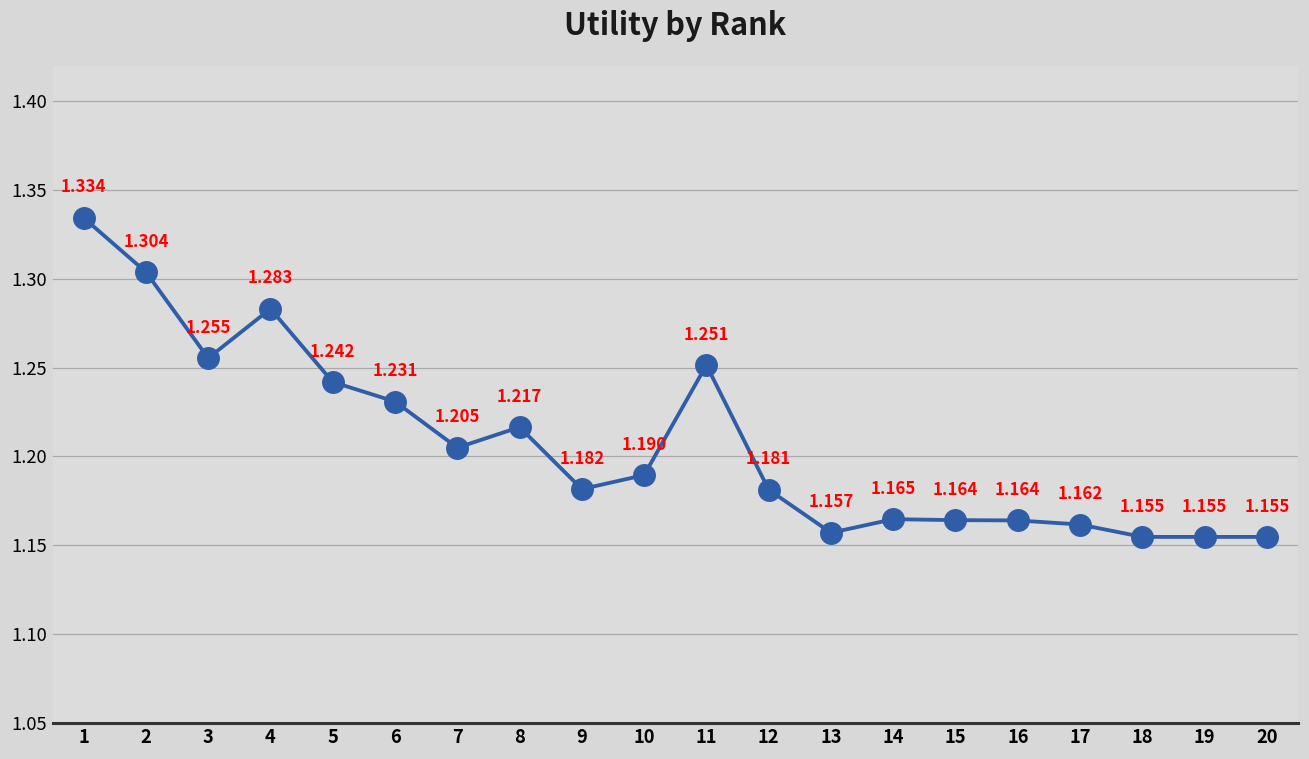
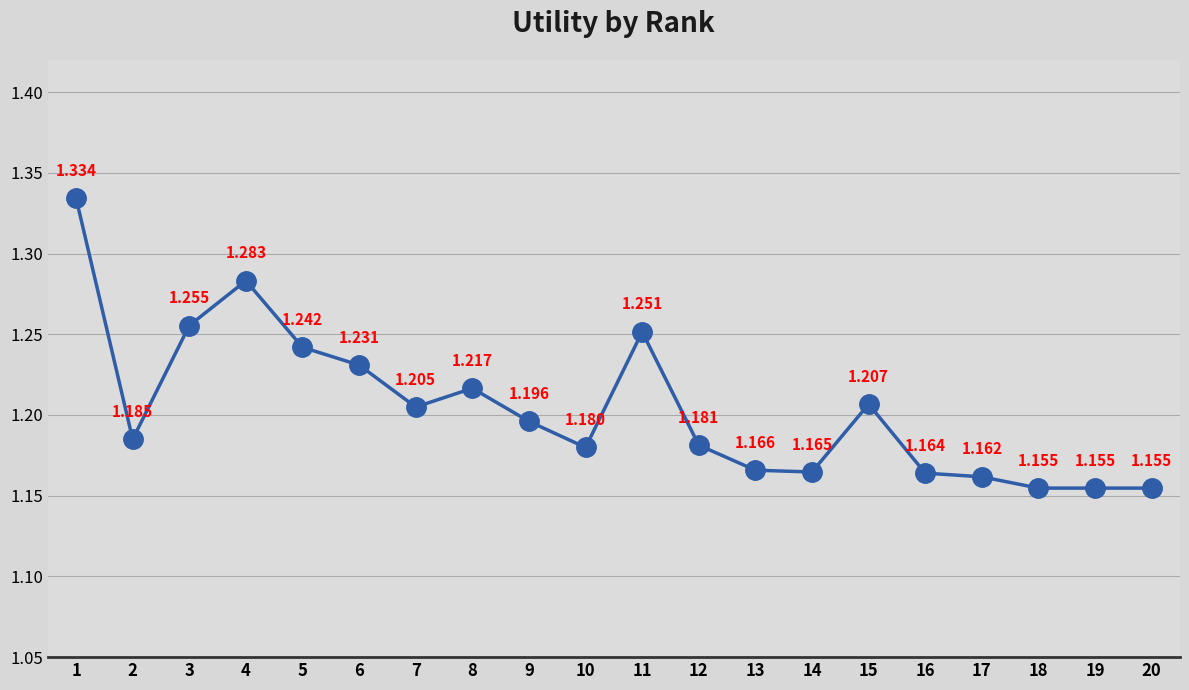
  {
    "1": 1.334,
-   "2": 1.304,
+   "2": 1.185,
    "3": 1.255,
    "4": 1.283,
    "5": 1.242,
    "6": 1.231,
    "7": 1.205,
    "8": 1.217,
-   "9": 1.182,
-   "10": 1.190,
+   "9": 1.196,
+   "10": 1.180,
    "11": 1.251,
    "12": 1.181,
-   "13": 1.157,
+   "13": 1.166,
    "14": 1.165,
-   "15": 1.164,
+   "15": 1.207,
    "16": 1.164,
    "17": 1.162,
    "18": 1.155,
    "19": 1.155,
    "20": 1.155
  }
